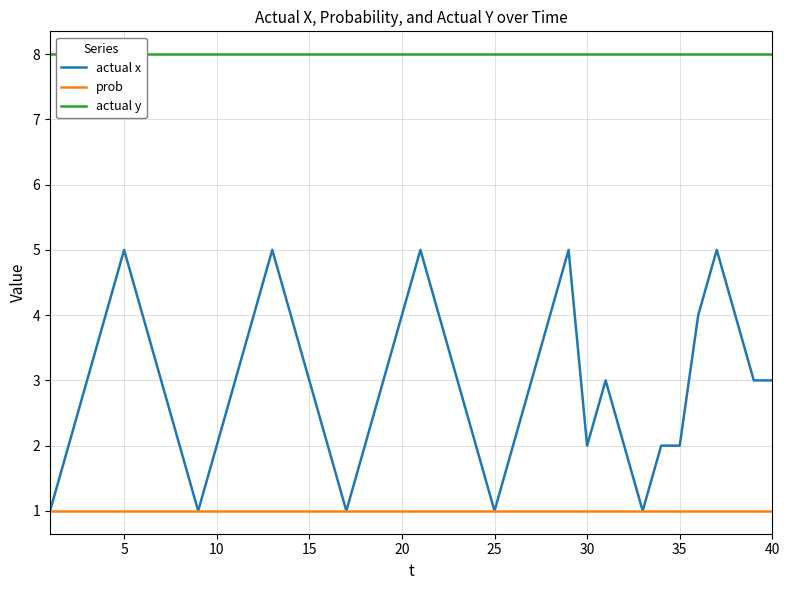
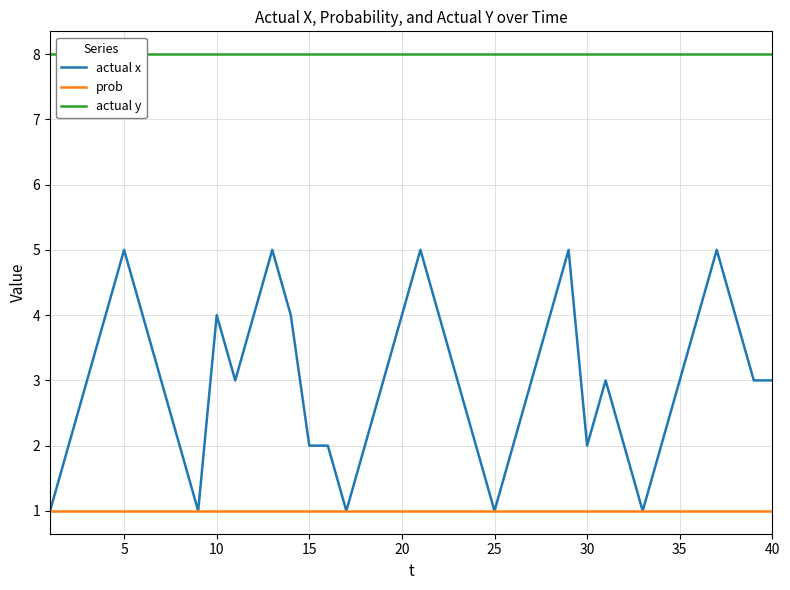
  {
    "actual x": {
      "5": 5,
-     "10": 2,
-     "15": 3,
+     "10": 4,
+     "15": 2,
      "20": 4,
      "30": 2,
-     "35": 2,
+     "35": 3,
      "40": 3
    },
    "prob": {
      "5": 1,
      "10": 1,
      "15": 1,
      "20": 1,
      "30": 1,
      "35": 1,
      "40": 1
    },
    "actual y": {
      "10": 8,
      "15": 8,
      "20": 8,
      "25": 8,
      "30": 8,
      "35": 8,
      "40": 8
    }
  }
